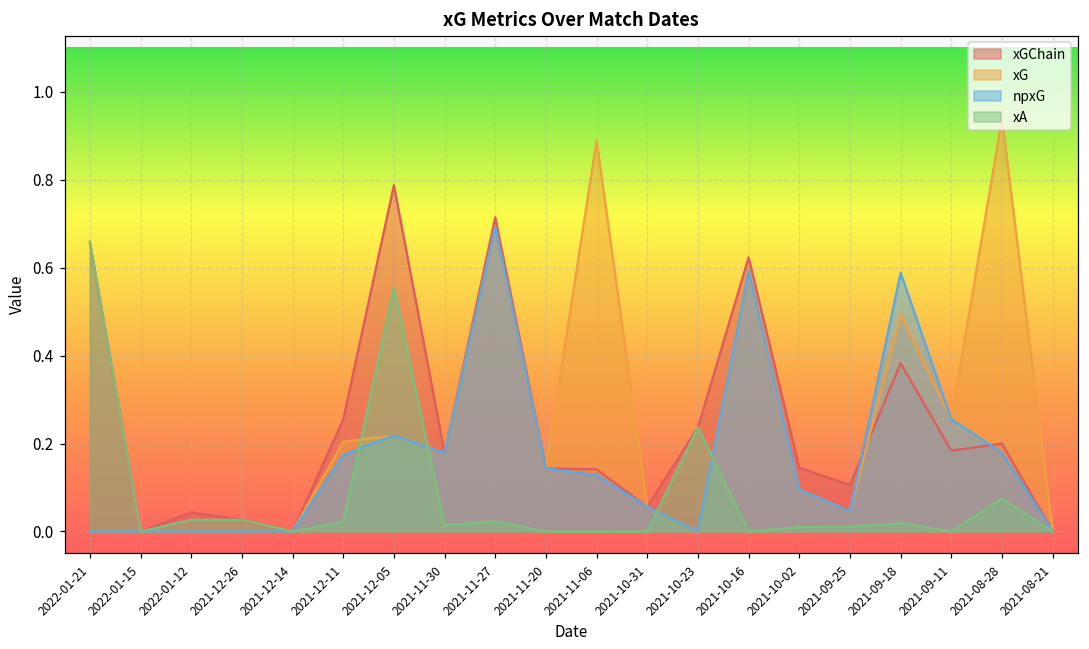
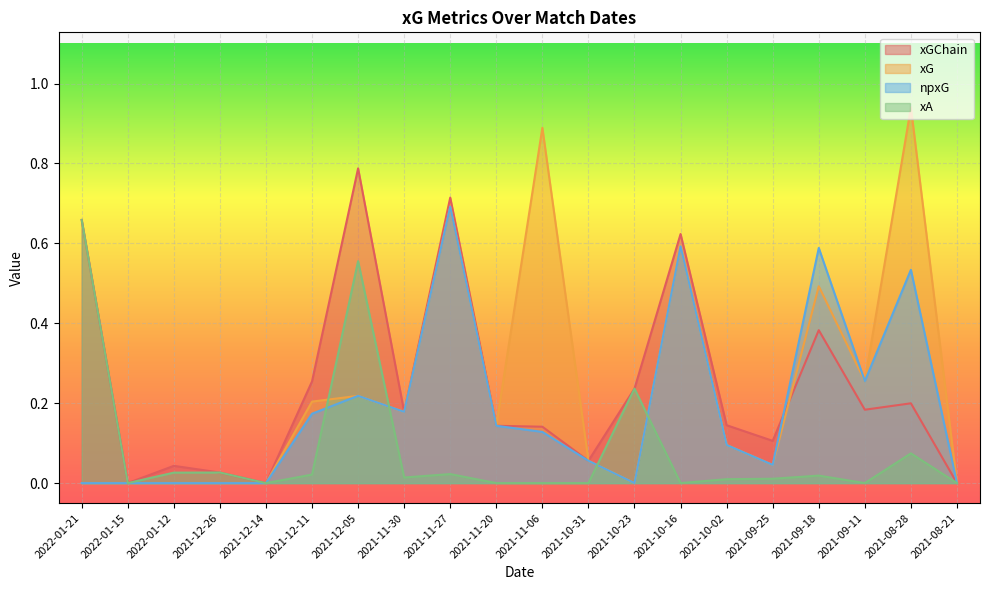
  {
    "npxG": {
      "2021-12-11": 0.17,
      "2021-11-06": 0.13,
      "2021-09-18": 0.59,
-     "2021-08-28": 0.18
+     "2021-08-28": 0.53
    },
    "xA": {
      "2022-01-12": 0.03,
      "2021-12-11": 0.02,
      "2021-12-05": 0.56,
      "2021-11-30": 0.01,
      "2021-11-27": 0.02,
      "2021-11-20": 0.00,
      "2021-11-06": 0.00,
      "2021-10-31": 0.00,
      "2021-10-16": 0.00,
      "2021-10-02": 0.01,
      "2021-09-25": 0.01,
      "2021-09-18": 0.02,
      "2021-09-11": 0.00,
      "2021-08-28": 0.07
    }
  }
